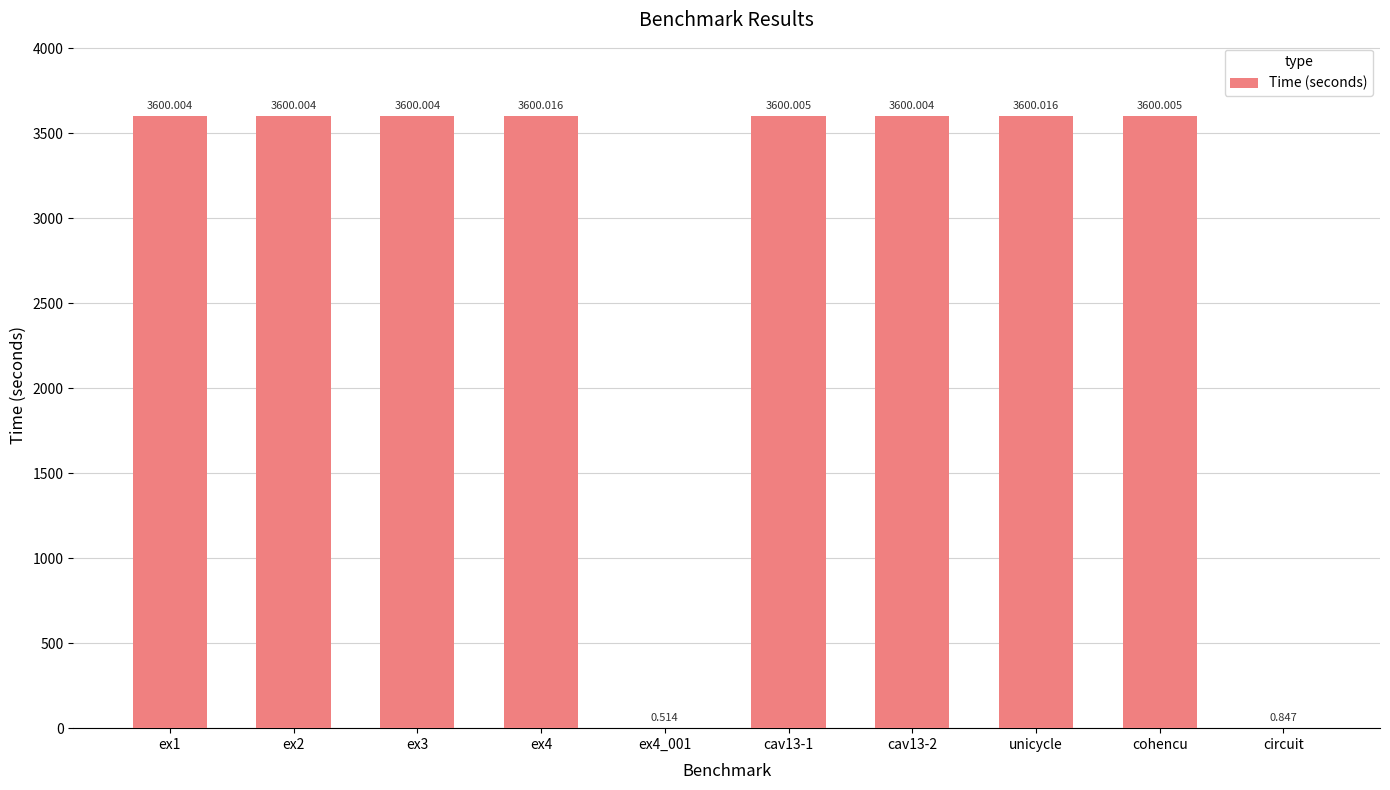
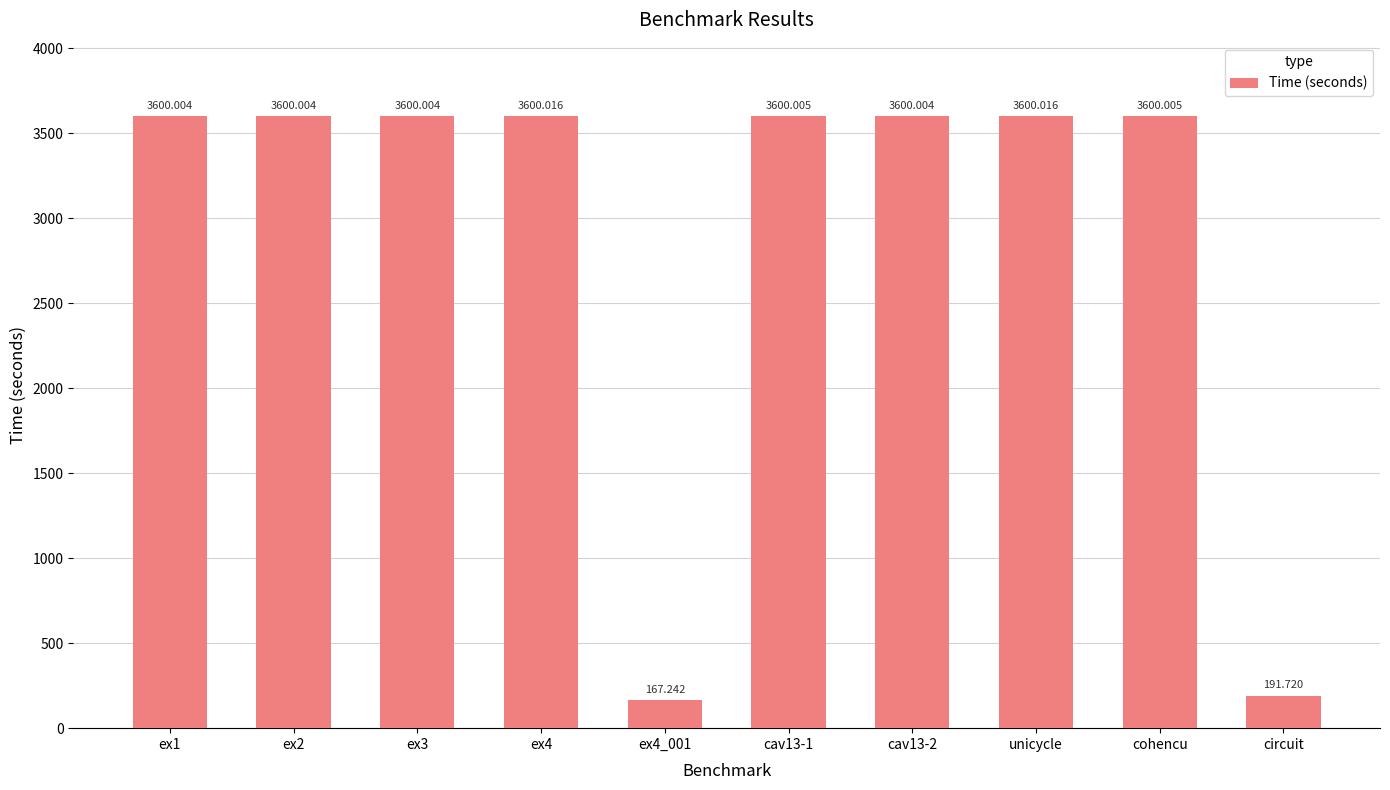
  {
    "ex1": 3600.004,
    "ex2": 3600.004,
    "ex3": 3600.004,
    "ex4": 3600.016,
-   "ex4_001": 0.514,
+   "ex4_001": 167.242,
    "cav13-1": 3600.005,
    "cav13-2": 3600.004,
    "unicycle": 3600.016,
    "cohencu": 3600.005,
-   "circuit": 0.847
+   "circuit": 191.720
  }
